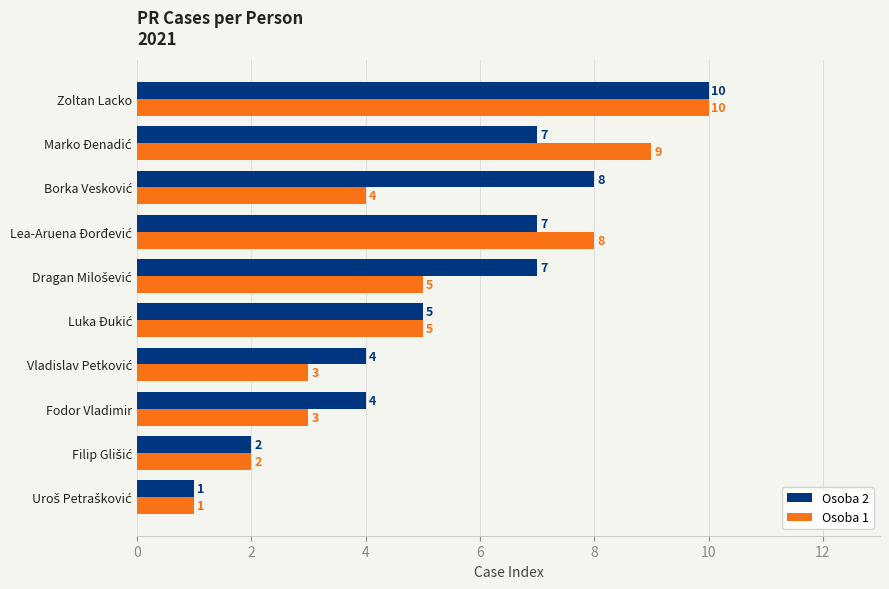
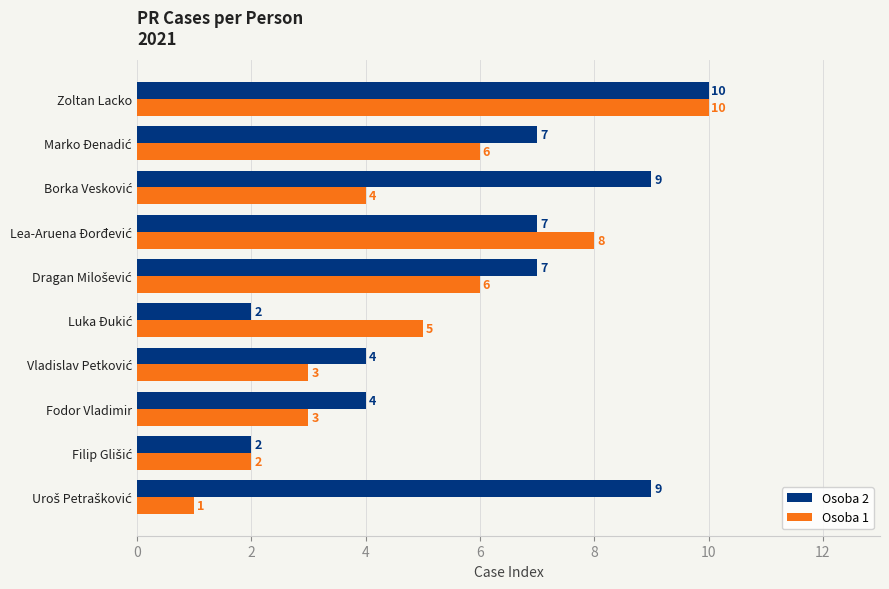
  {
    "Osoba 2": {
      "Zoltan Lacko": 10,
      "Marko Đenadić": 7,
-     "Borka Vesković": 8,
+     "Borka Vesković": 9,
      "Lea-Aruena Đorđević": 7,
      "Dragan Milošević": 7,
-     "Luka Đukić": 5,
+     "Luka Đukić": 2,
      "Vladislav Petković": 4,
      "Fodor Vladimir": 4,
      "Filip Glišić": 2,
-     "Uroš Petrašković": 1
+     "Uroš Petrašković": 9
    },
    "Osoba 1": {
      "Zoltan Lacko": 10,
-     "Marko Đenadić": 9,
+     "Marko Đenadić": 6,
      "Borka Vesković": 4,
      "Lea-Aruena Đorđević": 8,
-     "Dragan Milošević": 5,
+     "Dragan Milošević": 6,
      "Luka Đukić": 5,
      "Vladislav Petković": 3,
      "Fodor Vladimir": 3,
      "Filip Glišić": 2,
      "Uroš Petrašković": 1
    }
  }
